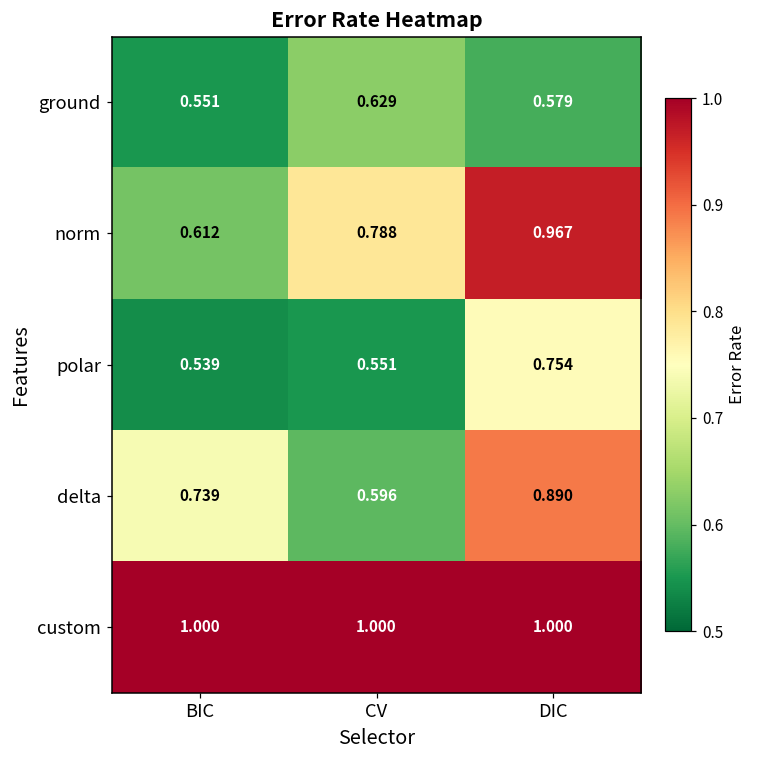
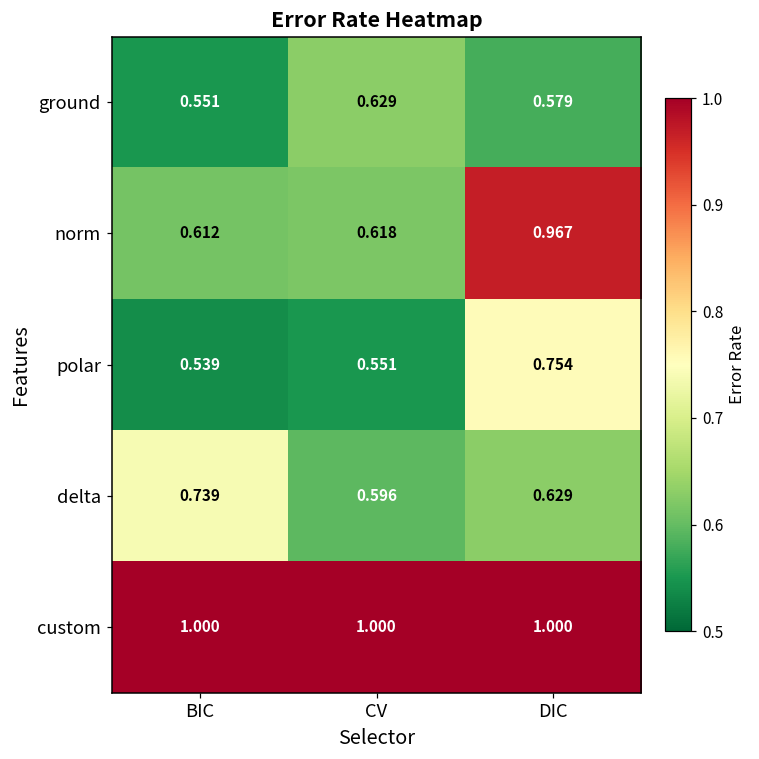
  {
    "ground": {
      "BIC": 0.551,
      "CV": 0.629,
      "DIC": 0.579
    },
    "norm": {
      "BIC": 0.612,
-     "CV": 0.788,
+     "CV": 0.618,
      "DIC": 0.967
    },
    "polar": {
      "BIC": 0.539,
      "CV": 0.551,
      "DIC": 0.754
    },
    "delta": {
      "BIC": 0.739,
      "CV": 0.596,
-     "DIC": 0.890
+     "DIC": 0.629
    },
    "custom": {
      "BIC": 1.000,
      "CV": 1.000,
      "DIC": 1.000
    }
  }
